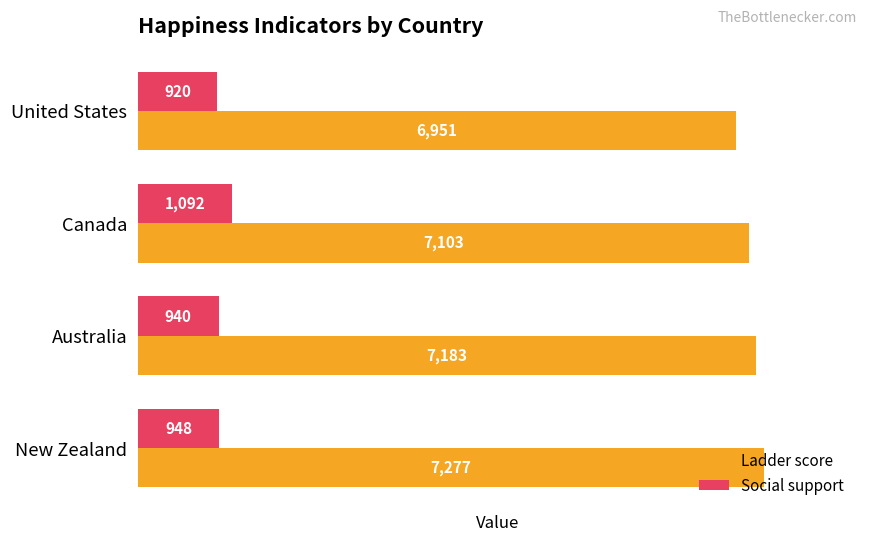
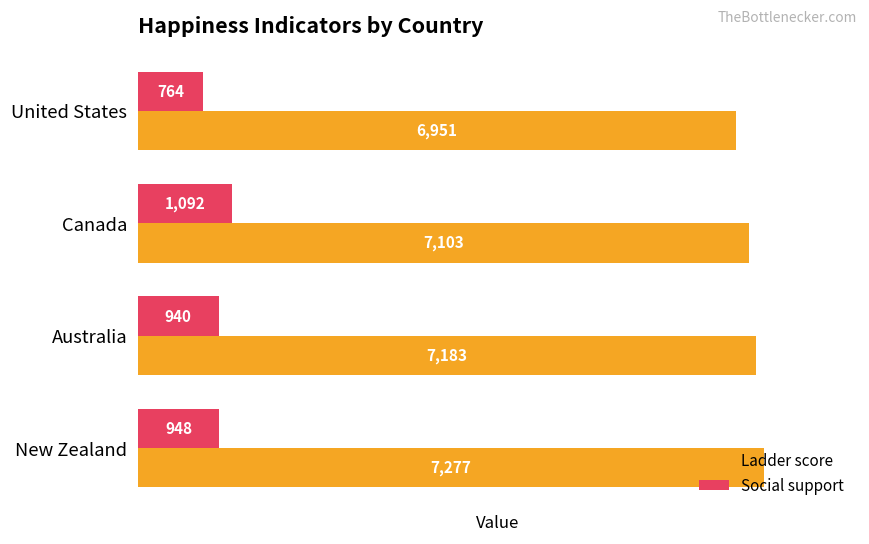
  {
    "Ladder score": {
      "United States": "6,951",
      "Canada": "7,103",
      "Australia": "7,183",
      "New Zealand": "7,277"
    },
    "Social support": {
-     "United States": "920",
+     "United States": "764",
      "Canada": "1,092",
      "Australia": "940",
      "New Zealand": "948"
    }
  }
